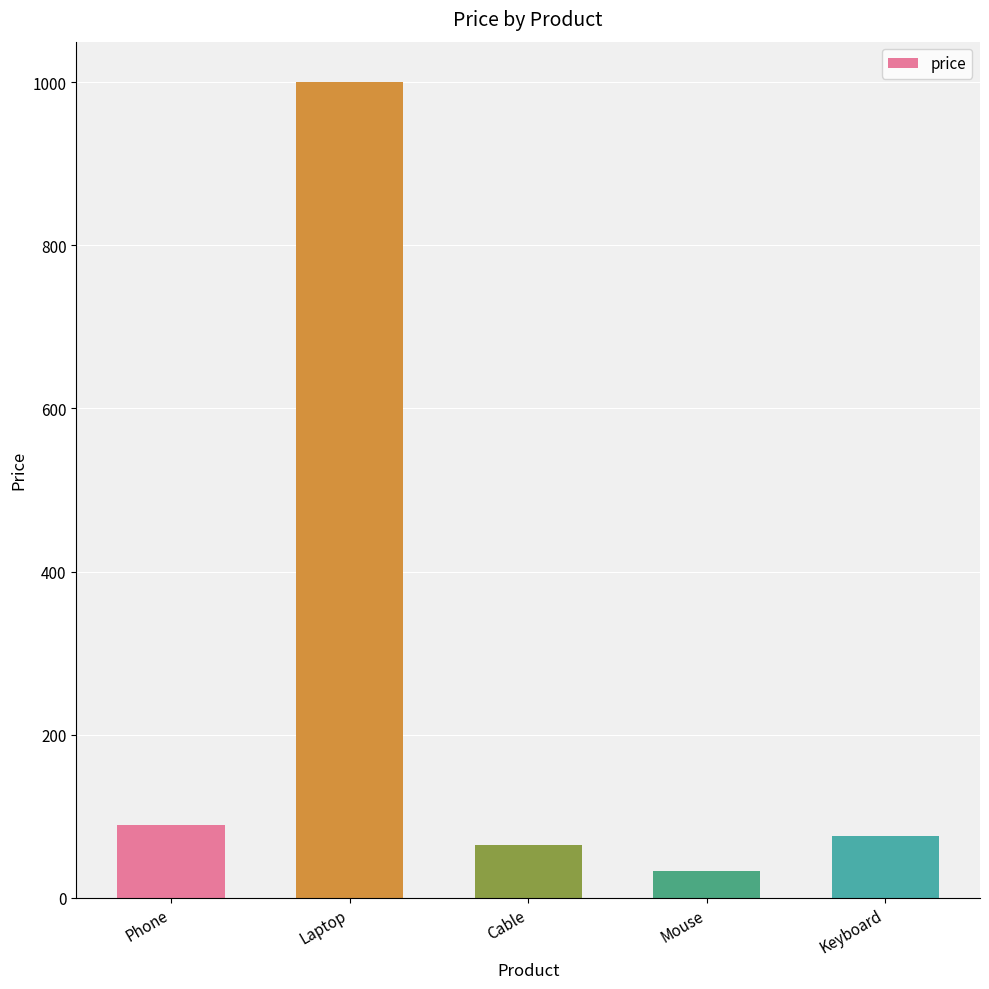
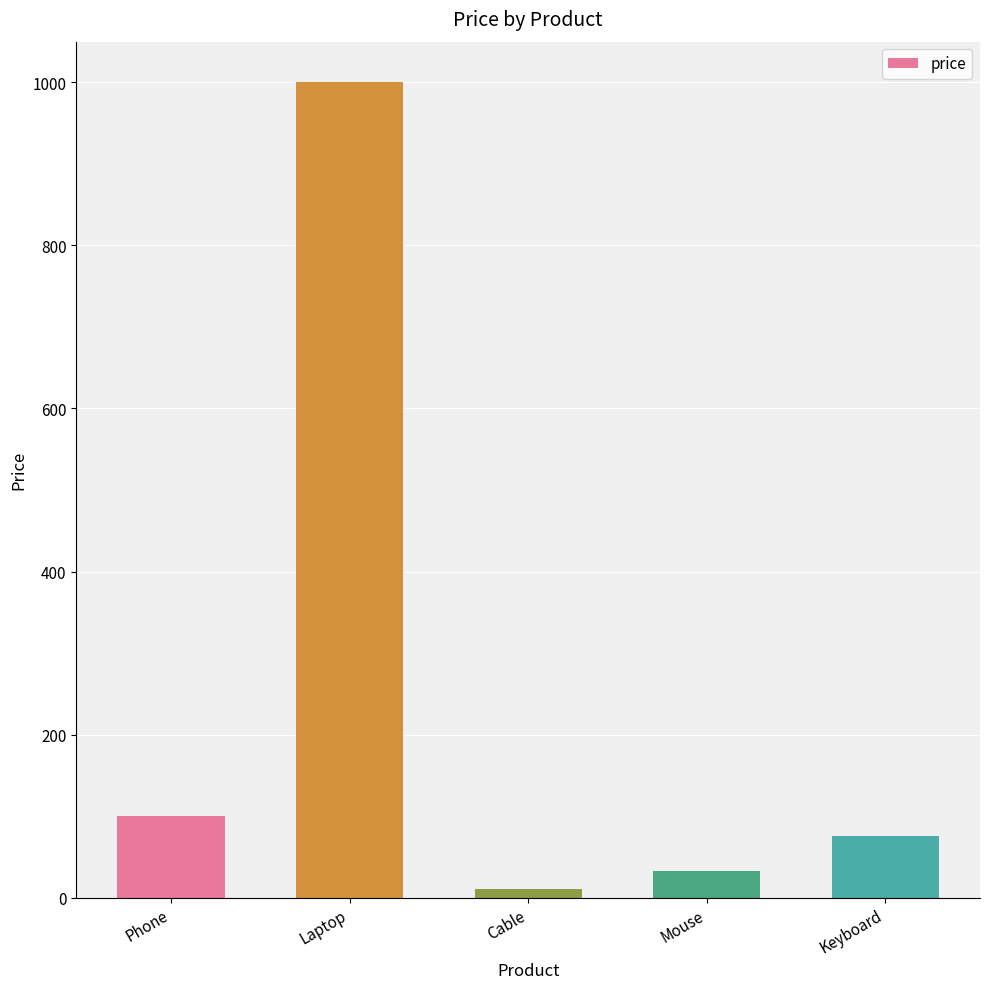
  {
-   "Phone": 90,
+   "Phone": 100,
    "Laptop": 1000,
-   "Cable": 70,
+   "Cable": 10,
    "Mouse": 30,
    "Keyboard": 80
  }
